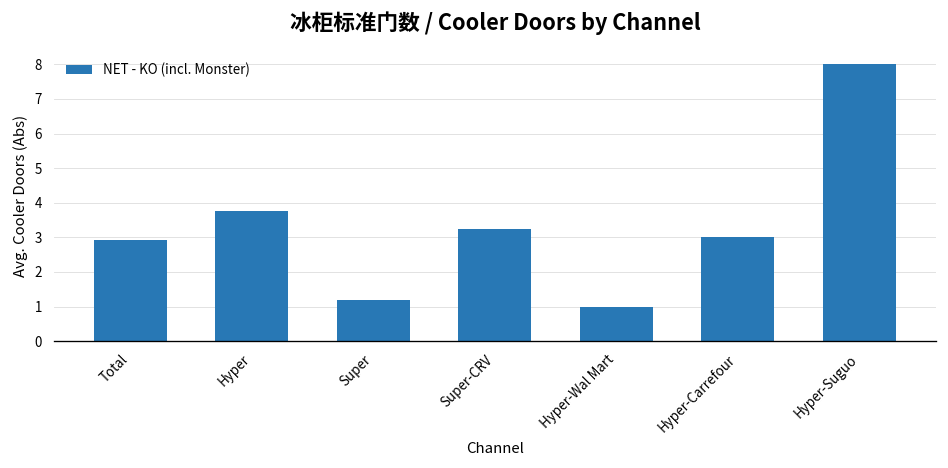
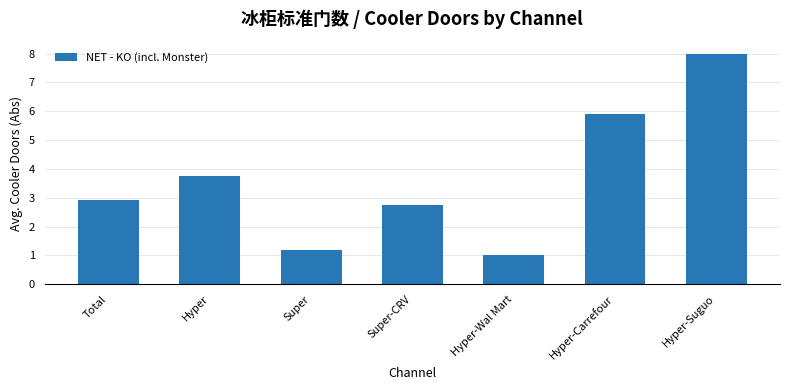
  {
    "Total": 2.9,
    "Hyper": 3.8,
    "Super": 1.2,
-   "Super-CRV": 3.2,
+   "Super-CRV": 2.8,
    "Hyper-Wal Mart": 1.0,
-   "Hyper-Carrefour": 3.0,
+   "Hyper-Carrefour": 5.9,
    "Hyper-Suguo": 8.0
  }
